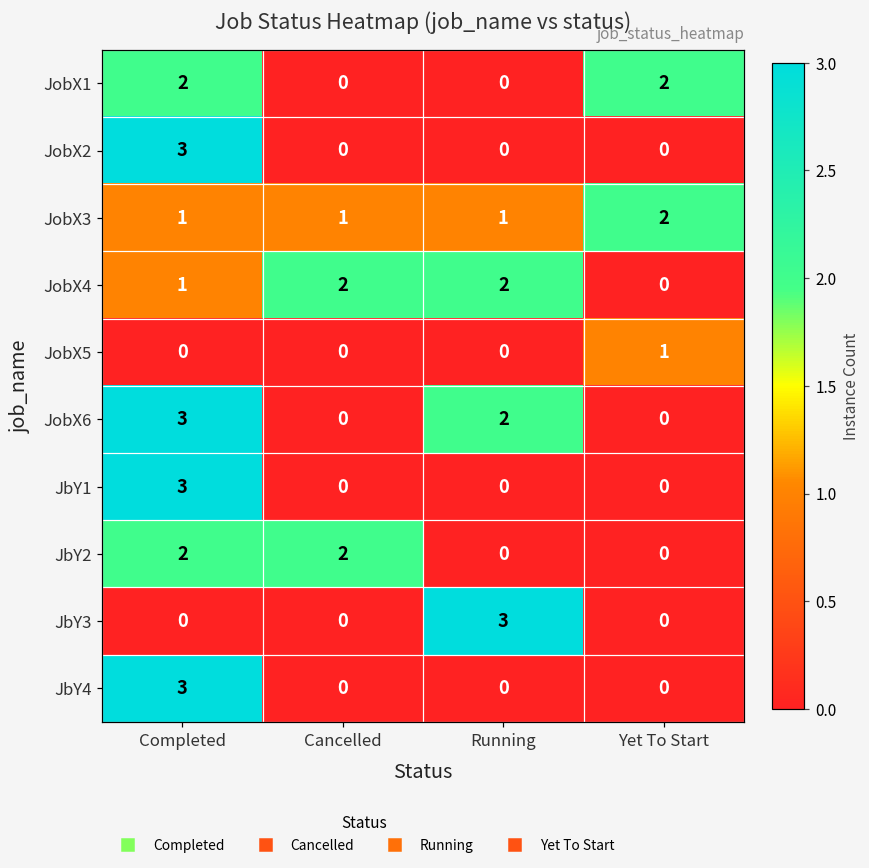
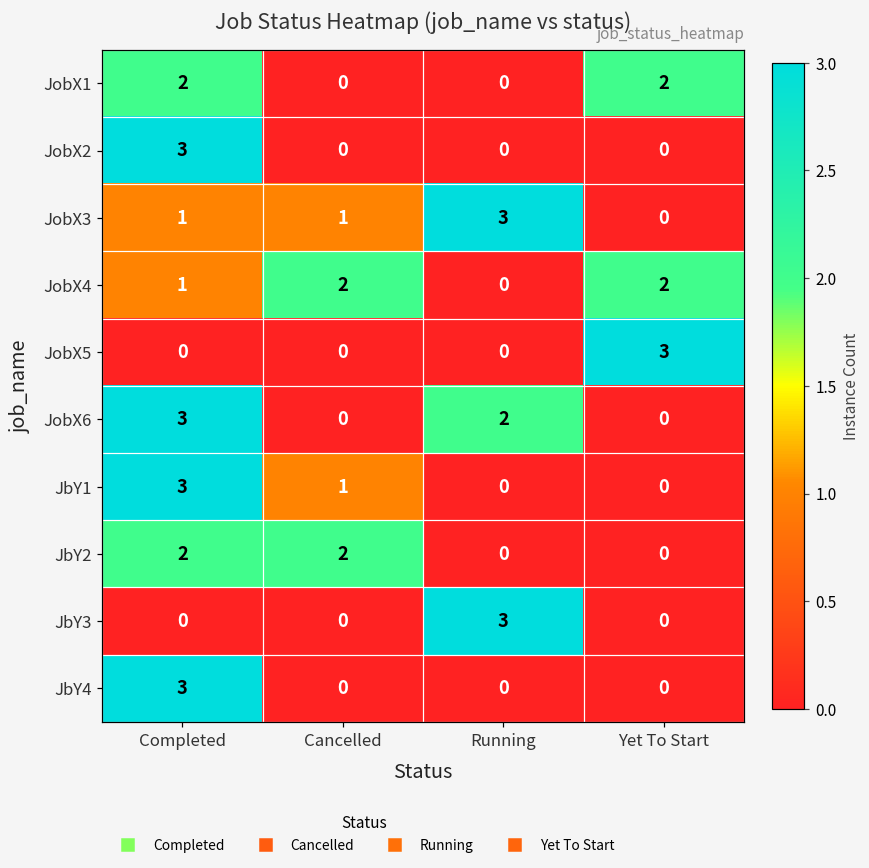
  {
    "JobX1": {
      "Completed": 2,
      "Cancelled": 0,
      "Running": 0,
      "Yet To Start": 2
    },
    "JobX2": {
      "Completed": 3,
      "Cancelled": 0,
      "Running": 0,
      "Yet To Start": 0
    },
    "JobX3": {
      "Completed": 1,
      "Cancelled": 1,
-     "Running": 1,
-     "Yet To Start": 2
+     "Running": 3,
+     "Yet To Start": 0
    },
    "JobX4": {
      "Completed": 1,
      "Cancelled": 2,
-     "Running": 2,
-     "Yet To Start": 0
+     "Running": 0,
+     "Yet To Start": 2
    },
    "JobX5": {
      "Completed": 0,
      "Cancelled": 0,
      "Running": 0,
-     "Yet To Start": 1
+     "Yet To Start": 3
    },
    "JobX6": {
      "Completed": 3,
      "Cancelled": 0,
      "Running": 2,
      "Yet To Start": 0
    },
    "JbY1": {
      "Completed": 3,
-     "Cancelled": 0,
+     "Cancelled": 1,
      "Running": 0,
      "Yet To Start": 0
    },
    "JbY2": {
      "Completed": 2,
      "Cancelled": 2,
      "Running": 0,
      "Yet To Start": 0
    },
    "JbY3": {
      "Completed": 0,
      "Cancelled": 0,
      "Running": 3,
      "Yet To Start": 0
    },
    "JbY4": {
      "Completed": 3,
      "Cancelled": 0,
      "Running": 0,
      "Yet To Start": 0
    }
  }
